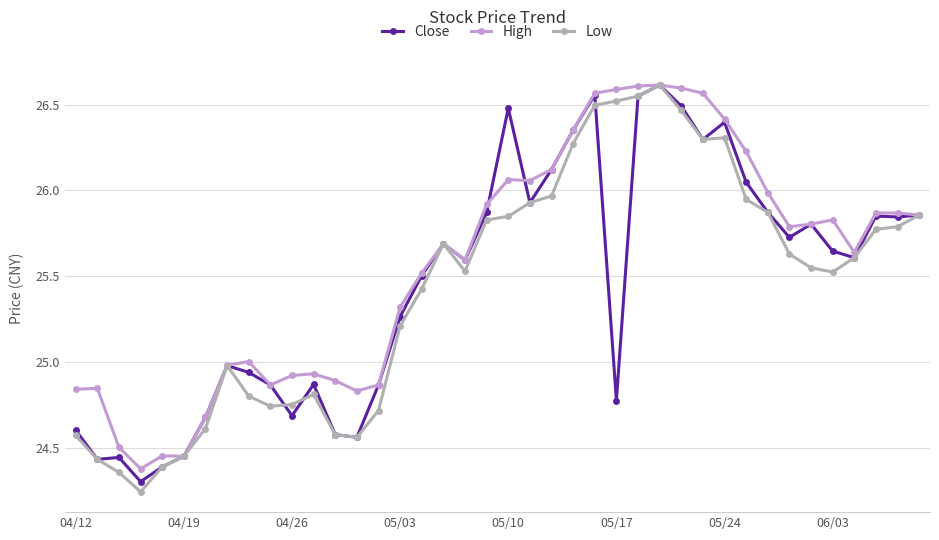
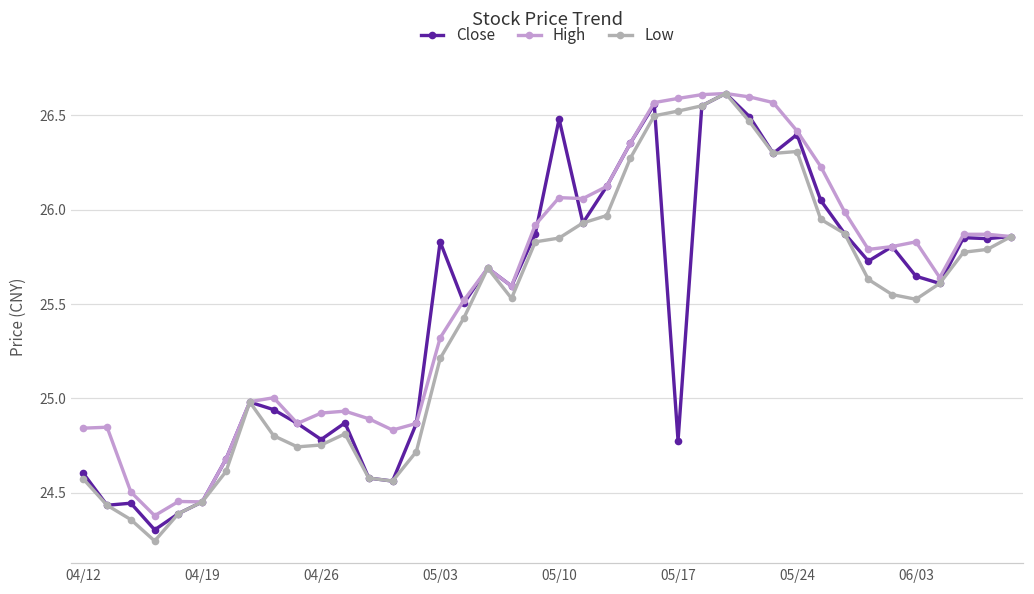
  {
    "Close": {
      "04/12": 24.60,
-     "04/26": 24.69,
-     "05/03": 25.27,
+     "04/26": 24.78,
+     "05/03": 25.83,
      "05/10": 26.48,
      "05/17": 24.78,
      "05/24": 26.40,
      "06/03": 25.65
    }
  }
